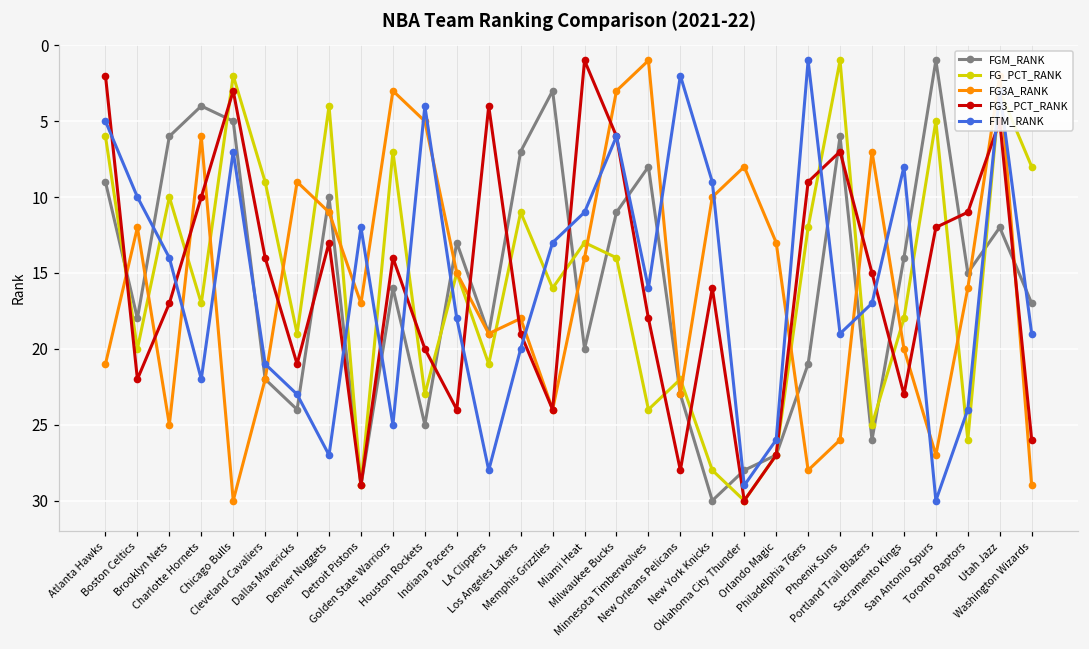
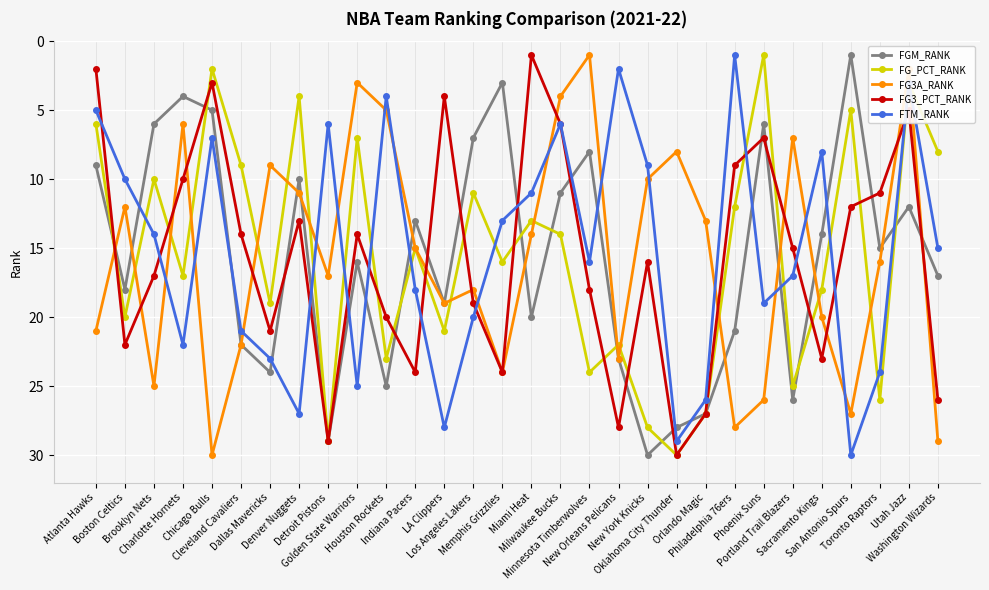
  {
    "FGM_RANK": {
      "Atlanta Hawks": 9,
      "Boston Celtics": 18,
      "Brooklyn Nets": 6,
      "Charlotte Hornets": 4,
      "Chicago Bulls": 5,
      "Dallas Mavericks": 24,
      "Denver Nuggets": 10,
      "Golden State Warriors": 16,
      "Houston Rockets": 25,
      "Indiana Pacers": 13,
      "Los Angeles Lakers": 7,
      "Memphis Grizzlies": 3,
      "Miami Heat": 20,
      "Milwaukee Bucks": 11,
      "Minnesota Timberwolves": 8,
      "New York Knicks": 30,
      "Oklahoma City Thunder": 28,
      "Philadelphia 76ers": 21,
      "Phoenix Suns": 6,
      "Portland Trail Blazers": 26,
      "Sacramento Kings": 14,
      "San Antonio Spurs": 1,
      "Toronto Raptors": 15,
      "Utah Jazz": 12,
      "Washington Wizards": 17
    },
    "FG_PCT_RANK": {
      "Atlanta Hawks": 6,
      "Boston Celtics": 20,
      "Brooklyn Nets": 10,
      "Charlotte Hornets": 17,
      "Chicago Bulls": 2,
      "Cleveland Cavaliers": 9,
      "Dallas Mavericks": 19,
      "Denver Nuggets": 4,
      "Golden State Warriors": 7,
      "Houston Rockets": 23,
      "LA Clippers": 21,
      "Los Angeles Lakers": 11,
      "Memphis Grizzlies": 16,
      "Miami Heat": 13,
      "Milwaukee Bucks": 14,
      "Minnesota Timberwolves": 24,
      "New Orleans Pelicans": 22,
      "New York Knicks": 28,
      "Philadelphia 76ers": 12,
      "Phoenix Suns": 1,
      "Portland Trail Blazers": 25,
      "Sacramento Kings": 18,
      "San Antonio Spurs": 5,
      "Toronto Raptors": 26,
      "Washington Wizards": 8
    },
    "FG3A_RANK": {
      "Atlanta Hawks": 21,
      "Boston Celtics": 12,
      "Brooklyn Nets": 25,
      "Charlotte Hornets": 6,
      "Chicago Bulls": 30,
      "Dallas Mavericks": 9,
      "Denver Nuggets": 11,
      "Detroit Pistons": 17,
      "Golden State Warriors": 3,
      "Houston Rockets": 5,
      "Los Angeles Lakers": 18,
      "Miami Heat": 14,
-     "Milwaukee Bucks": 3,
+     "Milwaukee Bucks": 4,
      "Minnesota Timberwolves": 1,
      "New York Knicks": 10,
      "Oklahoma City Thunder": 8,
      "Orlando Magic": 13,
      "Philadelphia 76ers": 28,
      "Phoenix Suns": 26,
      "Portland Trail Blazers": 7,
      "Sacramento Kings": 20,
      "San Antonio Spurs": 27,
      "Toronto Raptors": 16,
      "Washington Wizards": 29
    },
    "FG3_PCT_RANK": {
      "Atlanta Hawks": 2,
      "Boston Celtics": 22,
      "Brooklyn Nets": 17,
      "Charlotte Hornets": 10,
      "Chicago Bulls": 3,
      "Cleveland Cavaliers": 14,
      "Dallas Mavericks": 21,
      "Denver Nuggets": 13,
      "Golden State Warriors": 14,
      "Houston Rockets": 20,
      "Indiana Pacers": 24,
      "LA Clippers": 4,
      "Los Angeles Lakers": 19,
      "Miami Heat": 1,
      "Minnesota Timberwolves": 18,
      "New Orleans Pelicans": 28,
      "New York Knicks": 16,
      "Philadelphia 76ers": 9,
      "Phoenix Suns": 7,
      "Portland Trail Blazers": 15,
      "Sacramento Kings": 23,
      "San Antonio Spurs": 12,
      "Toronto Raptors": 11,
      "Washington Wizards": 26
    },
    "FTM_RANK": {
      "Atlanta Hawks": 5,
      "Boston Celtics": 10,
      "Brooklyn Nets": 14,
      "Charlotte Hornets": 22,
      "Chicago Bulls": 7,
      "Cleveland Cavaliers": 21,
      "Dallas Mavericks": 23,
      "Denver Nuggets": 27,
-     "Detroit Pistons": 12,
+     "Detroit Pistons": 6,
      "Golden State Warriors": 25,
      "Houston Rockets": 4,
      "Indiana Pacers": 18,
      "LA Clippers": 28,
      "Los Angeles Lakers": 20,
      "Memphis Grizzlies": 13,
      "Miami Heat": 11,
      "Minnesota Timberwolves": 16,
      "New Orleans Pelicans": 2,
      "New York Knicks": 9,
      "Oklahoma City Thunder": 29,
      "Orlando Magic": 26,
      "Philadelphia 76ers": 1,
      "Phoenix Suns": 19,
      "Portland Trail Blazers": 17,
      "Sacramento Kings": 8,
      "San Antonio Spurs": 30,
      "Toronto Raptors": 24,
-     "Washington Wizards": 19
+     "Washington Wizards": 15
    }
  }
